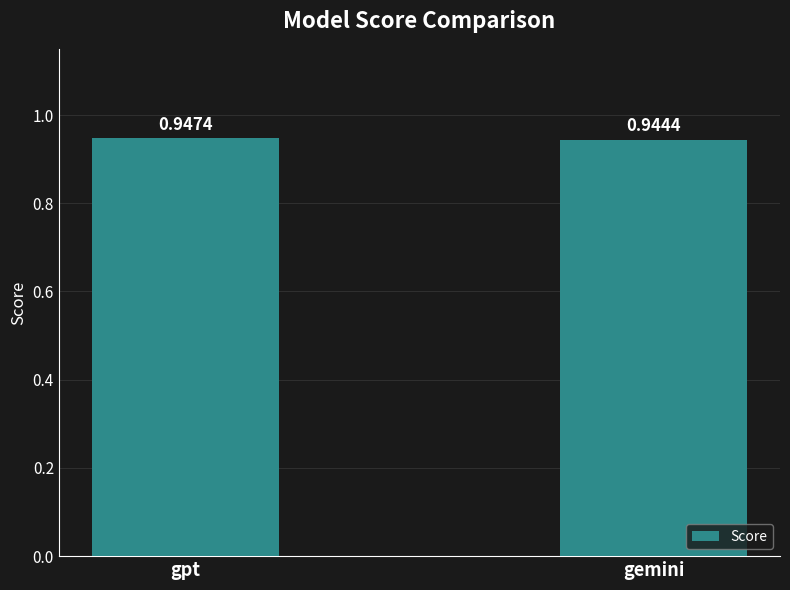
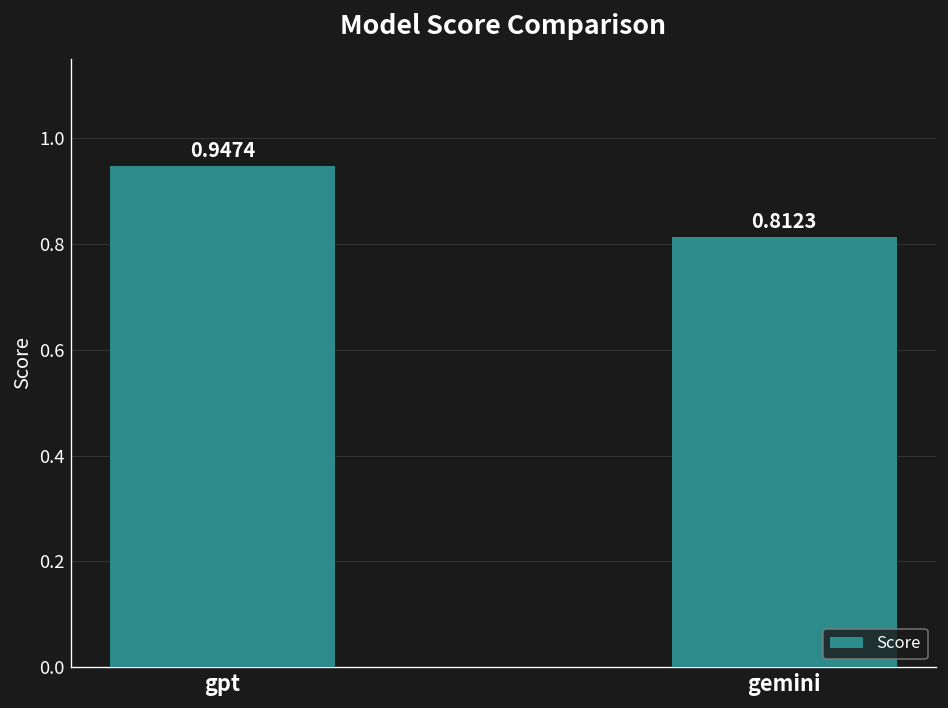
  {
    "gpt": 0.9474,
-   "gemini": 0.9444
+   "gemini": 0.8123
  }
